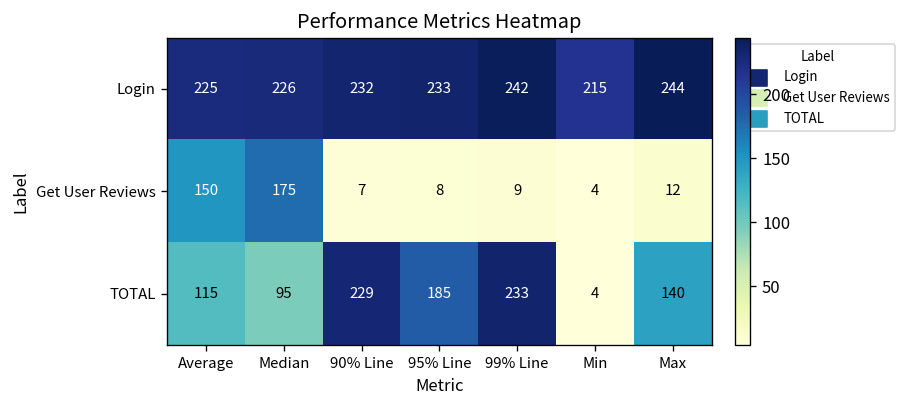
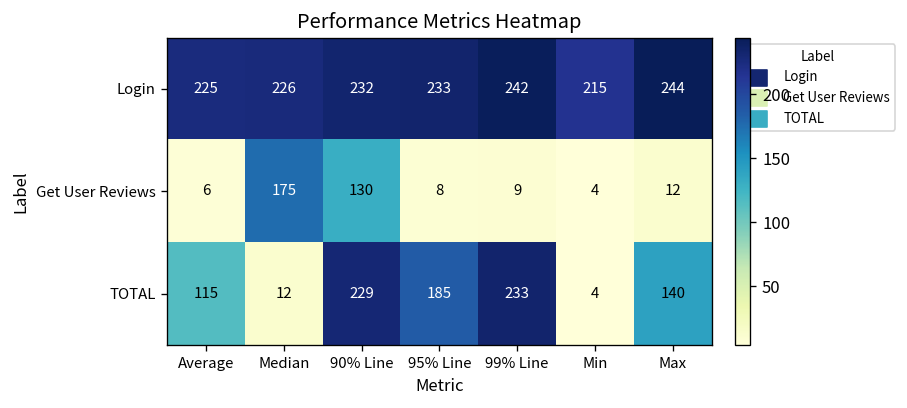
  {
    "Login": {
      "Average": 225,
      "Median": 226,
      "90% Line": 232,
      "95% Line": 233,
      "99% Line": 242,
      "Min": 215,
      "Max": 244
    },
    "Get User Reviews": {
-     "Average": 150,
+     "Average": 6,
      "Median": 175,
-     "90% Line": 7,
+     "90% Line": 130,
      "95% Line": 8,
      "99% Line": 9,
      "Min": 4,
      "Max": 12
    },
    "TOTAL": {
      "Average": 115,
-     "Median": 95,
+     "Median": 12,
      "90% Line": 229,
      "95% Line": 185,
      "99% Line": 233,
      "Min": 4,
      "Max": 140
    }
  }
